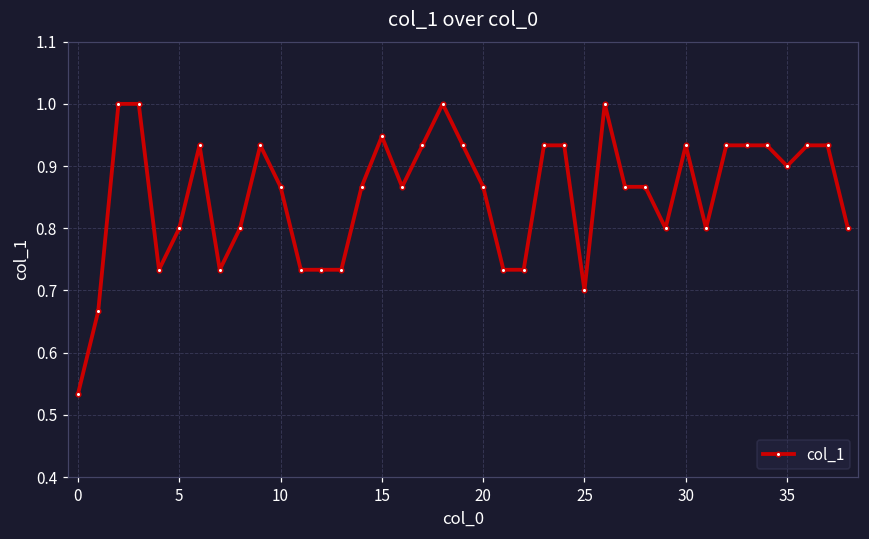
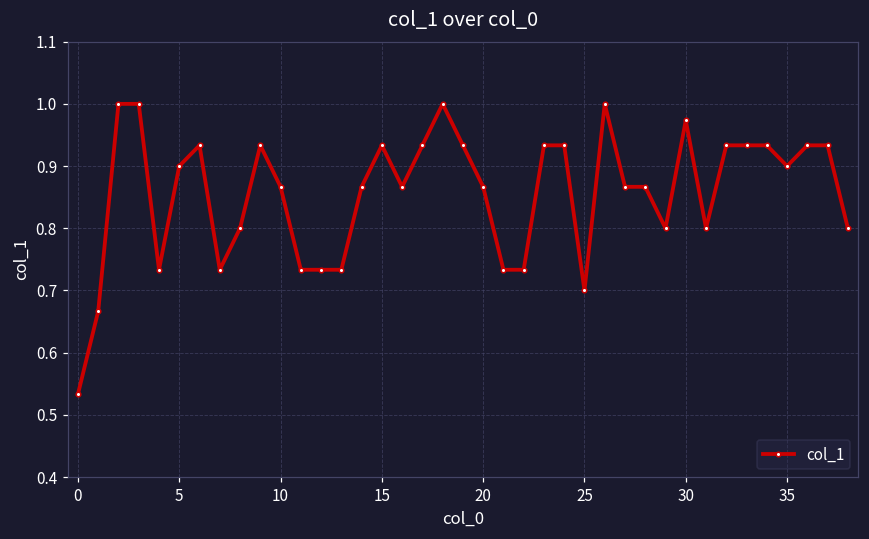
  {
    "0": 0.53,
-   "5": 0.8,
+   "5": 0.9,
    "10": 0.87,
-   "15": 0.95,
+   "15": 0.93,
    "20": 0.87,
    "25": 0.70,
-   "30": 0.93,
+   "30": 0.97,
    "35": 0.90
  }
